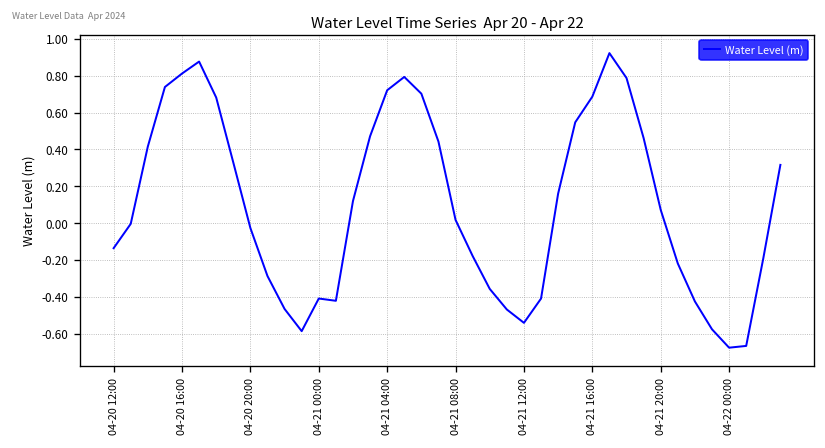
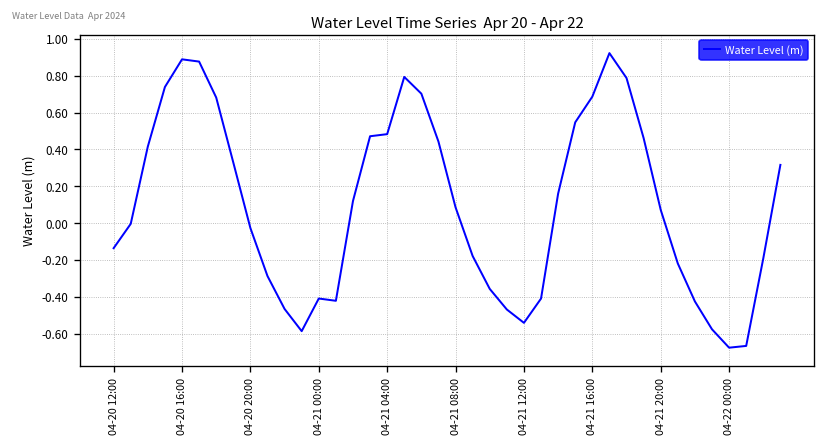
  {
    "04-20 12:00": -0.14,
-   "04-20 16:00": 0.81,
+   "04-20 16:00": 0.89,
    "04-20 20:00": -0.03,
    "04-21 00:00": -0.41,
-   "04-21 04:00": 0.72,
-   "04-21 08:00": 0.02,
+   "04-21 04:00": 0.48,
+   "04-21 08:00": 0.09,
    "04-21 12:00": -0.54,
    "04-21 16:00": 0.69,
    "04-21 20:00": 0.07,
    "04-22 00:00": -0.67
  }
